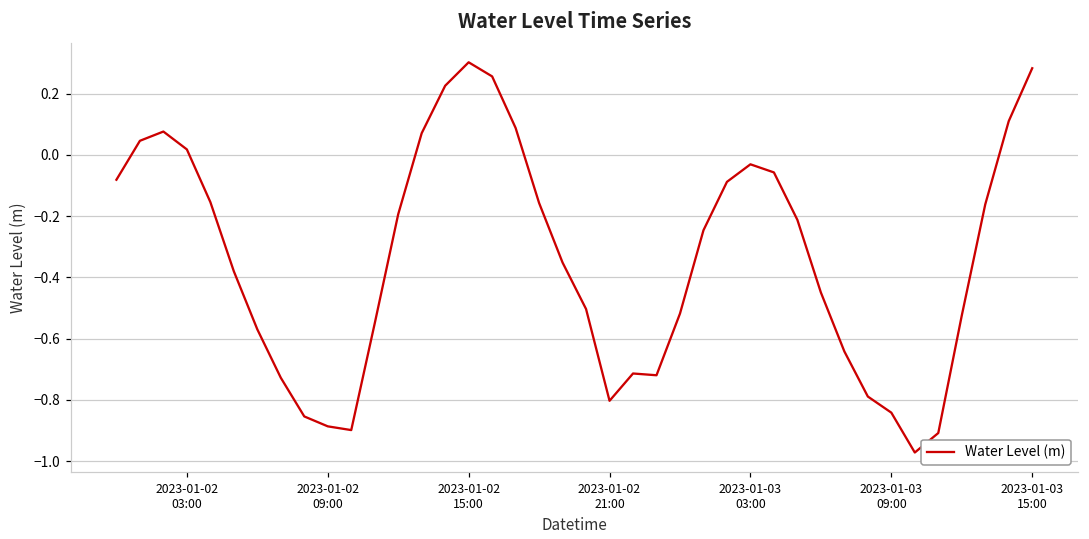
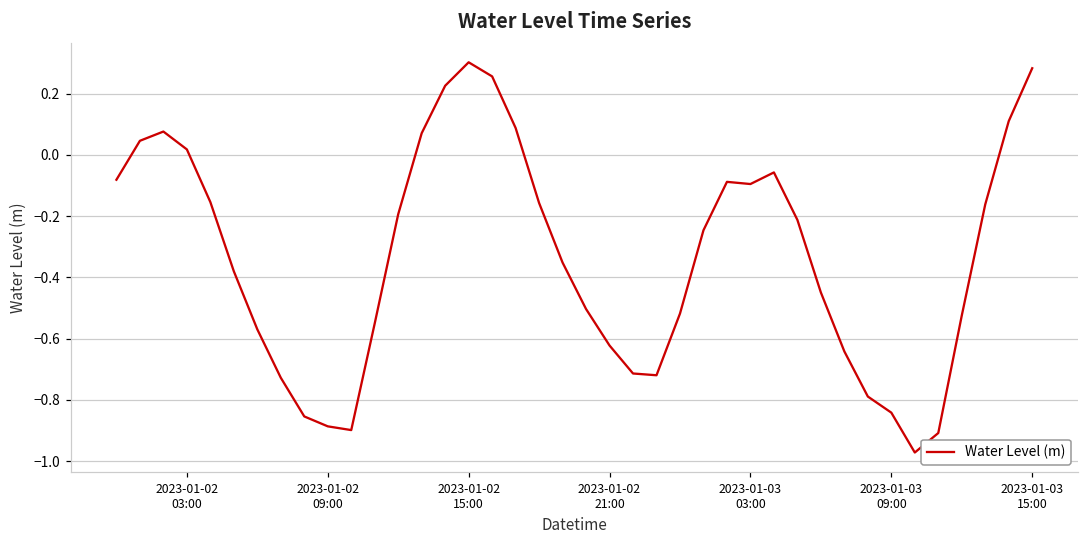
  {
    "2023-01-02 03:00": 0.02,
    "2023-01-02 09:00": -0.89,
    "2023-01-02 15:00": 0.30,
-   "2023-01-02 21:00": -0.80,
-   "2023-01-03 03:00": -0.03,
+   "2023-01-02 21:00": -0.62,
+   "2023-01-03 03:00": -0.09,
    "2023-01-03 09:00": -0.84,
    "2023-01-03 15:00": 0.28
  }
